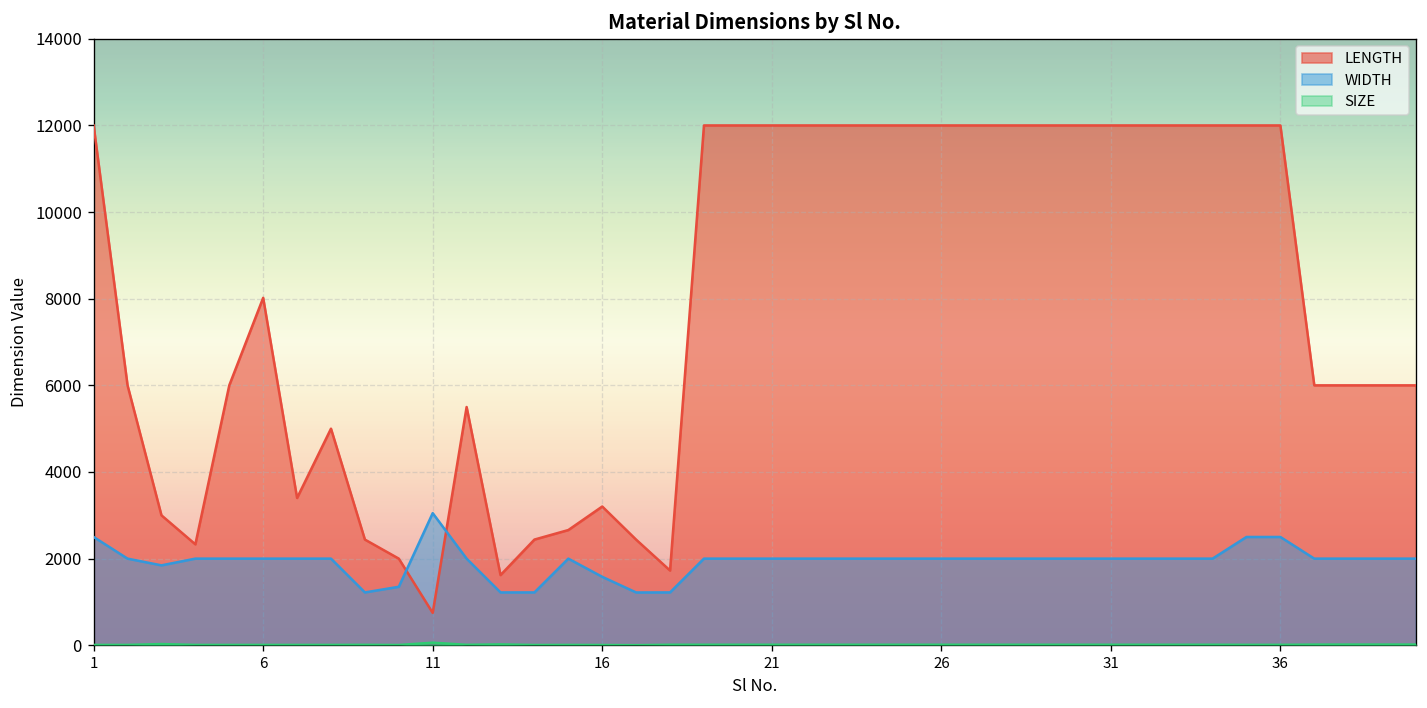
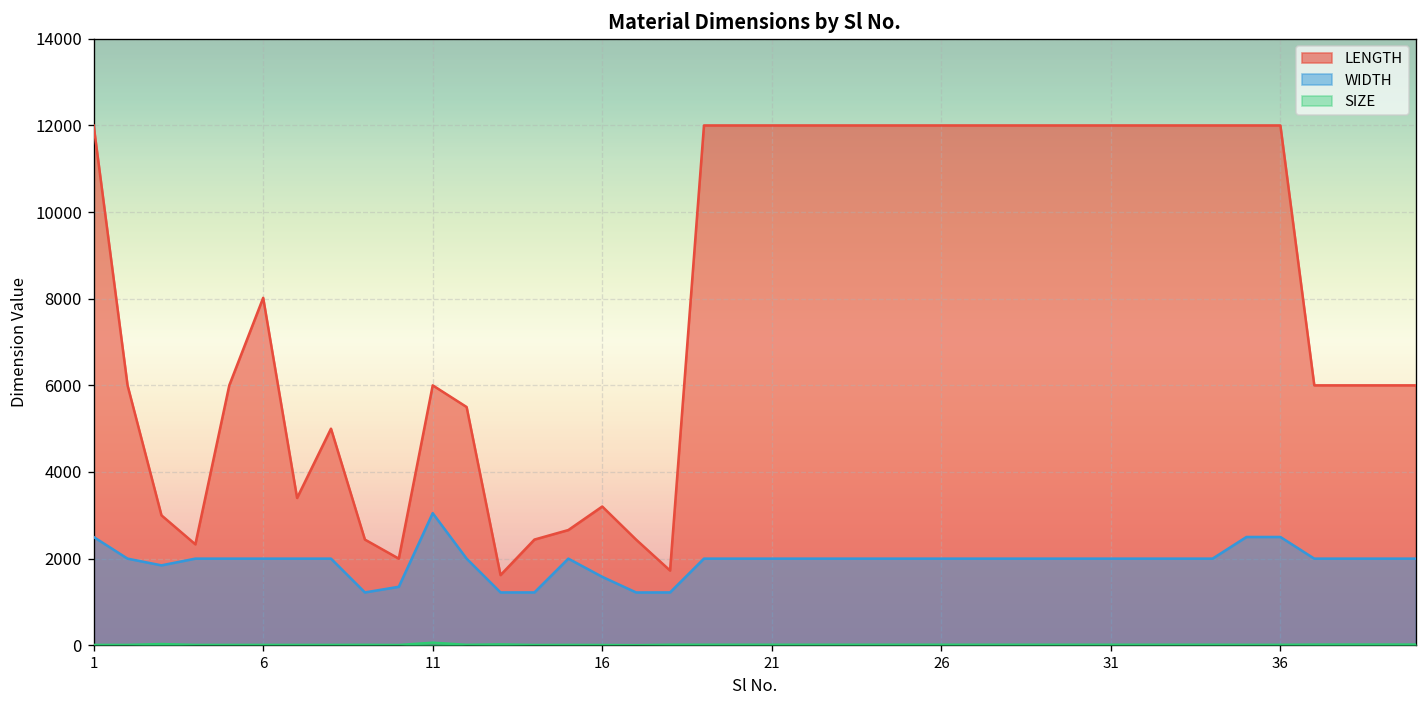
  {
    "LENGTH": {
      "1": 12000,
      "6": 8000,
-     "11": 700,
+     "11": 6000,
      "16": 3200,
      "21": 12000,
      "26": 12000,
      "31": 12000,
      "36": 12000
    },
    "WIDTH": {
      "1": 2500,
      "6": 2000,
      "11": 3100,
      "16": 1600,
      "21": 2000,
      "26": 2000,
      "31": 2000,
      "36": 2500
    },
    "SIZE": {
      "1": 0,
      "6": 0,
      "11": 100,
      "16": 0,
      "21": 0,
      "26": 0,
      "31": 0,
      "36": 0
    }
  }
